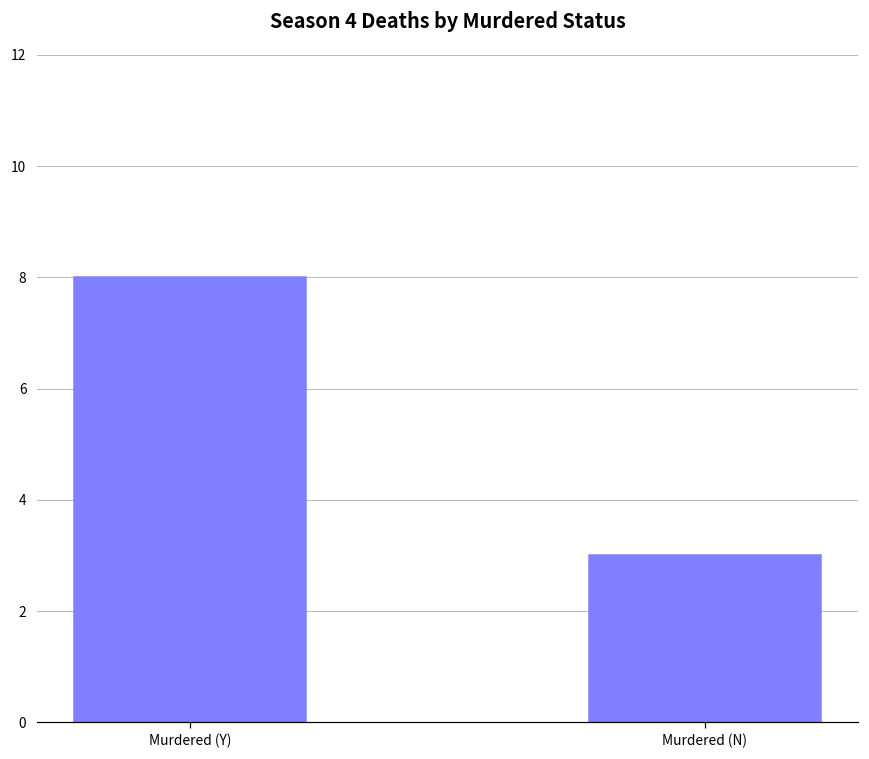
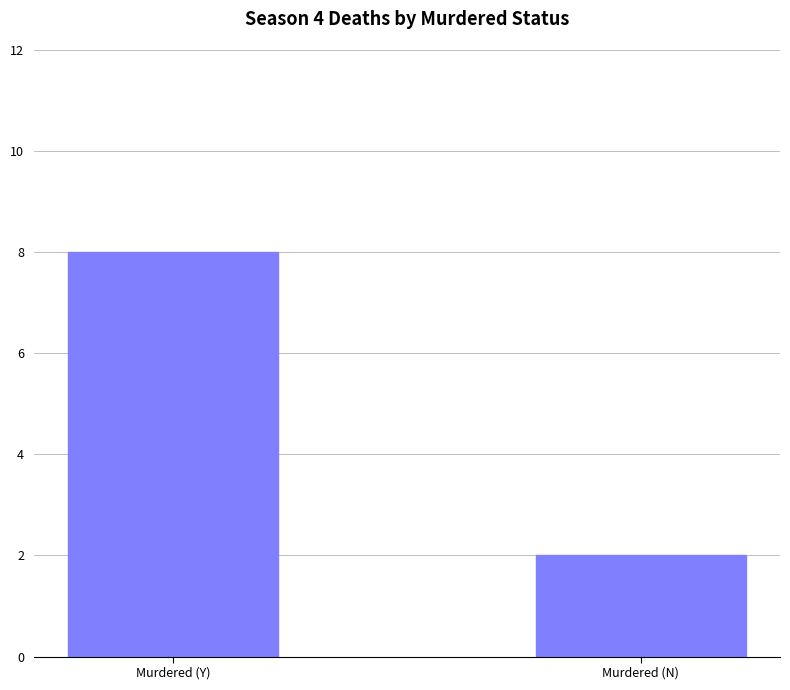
  {
    "Murdered (Y)": 8,
-   "Murdered (N)": 3
+   "Murdered (N)": 2
  }
